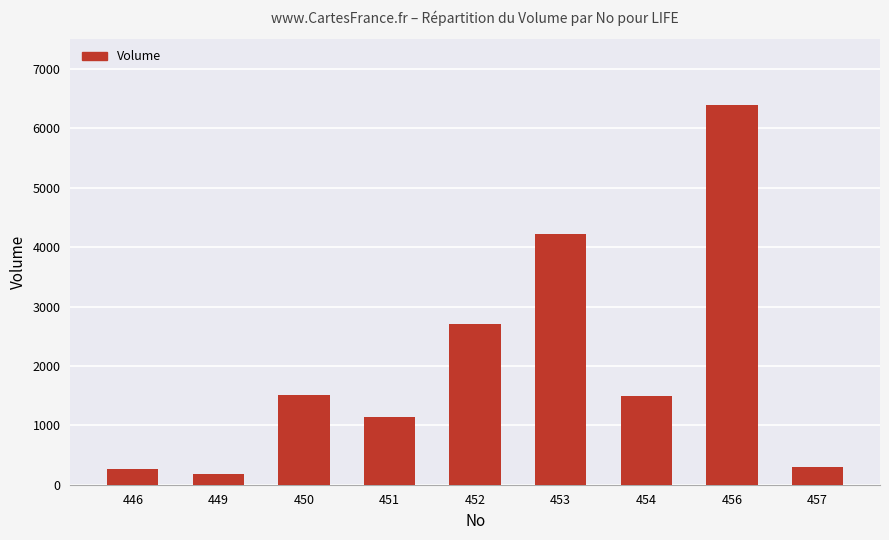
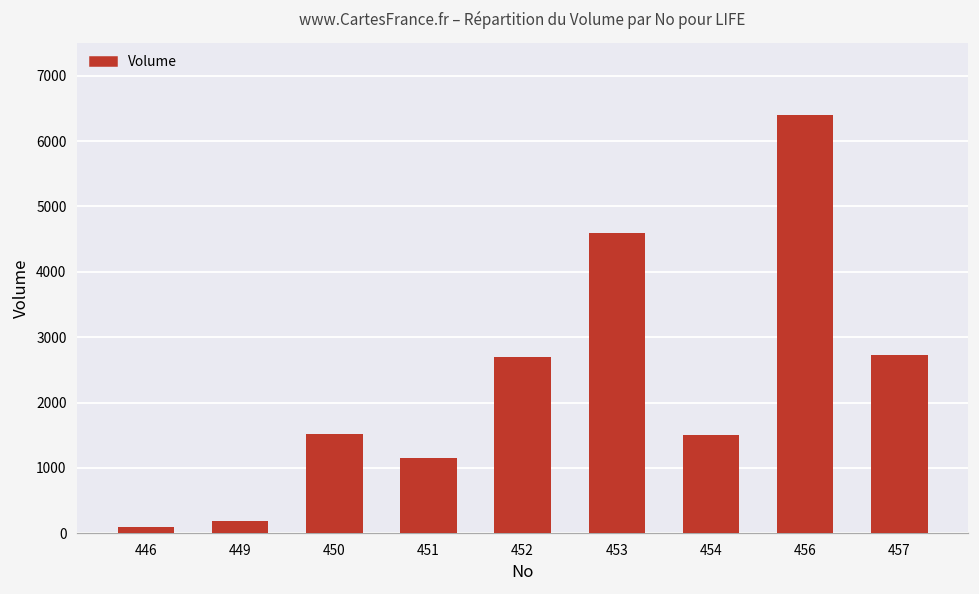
  {
-   "446": 300,
+   "446": 100,
    "449": 200,
    "450": 1500,
    "451": 1100,
    "452": 2700,
-   "453": 4200,
+   "453": 4600,
    "454": 1500,
    "456": 6400,
-   "457": 300
+   "457": 2700
  }
